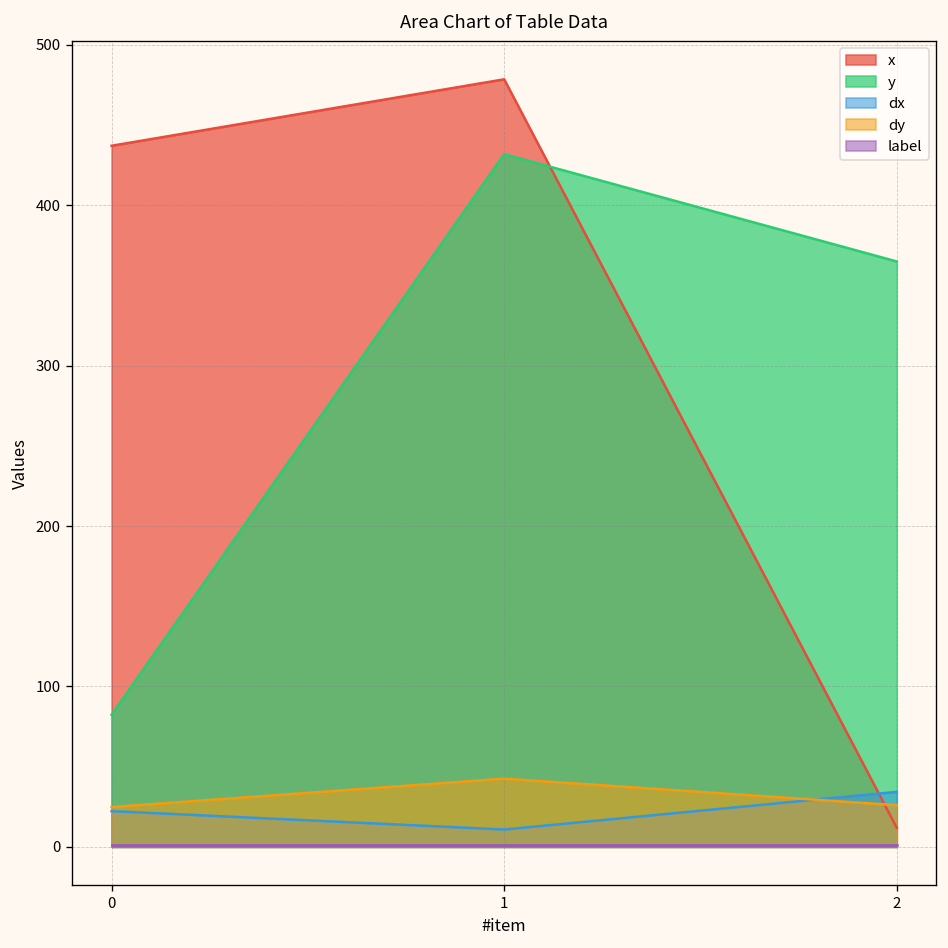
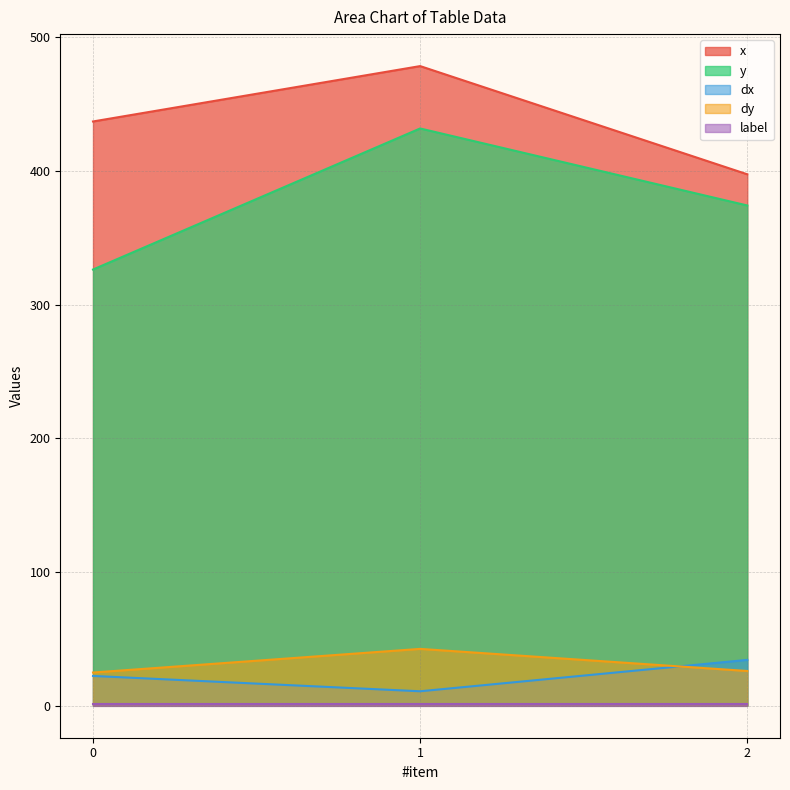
  {
    "x": {
      "0": 437,
      "1": 479,
-     "2": 12
+     "2": 398
    },
    "y": {
-     "0": 82,
+     "0": 326,
      "1": 432,
-     "2": 365
+     "2": 374
    },
    "dx": {
      "0": 22,
      "1": 11,
      "2": 34
    },
    "dy": {
      "0": 25,
      "1": 43,
      "2": 26
    },
    "label": {
      "0": 1,
      "1": 1,
      "2": 1
    }
  }
